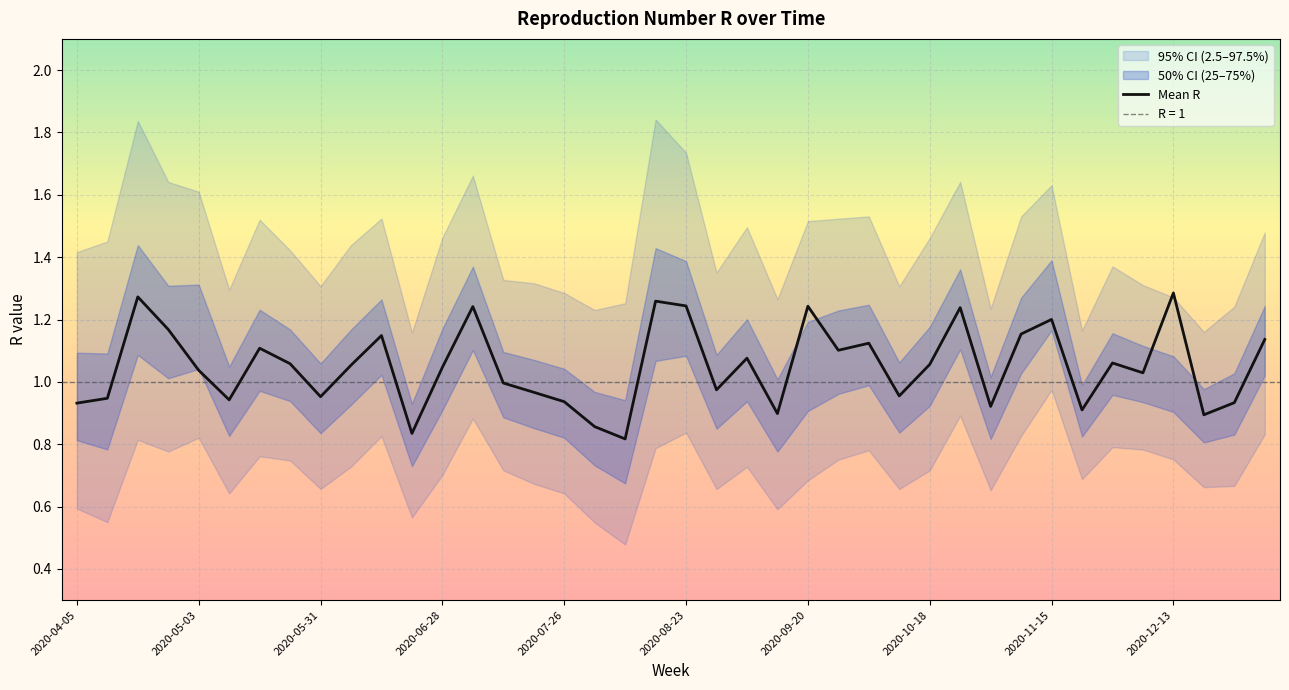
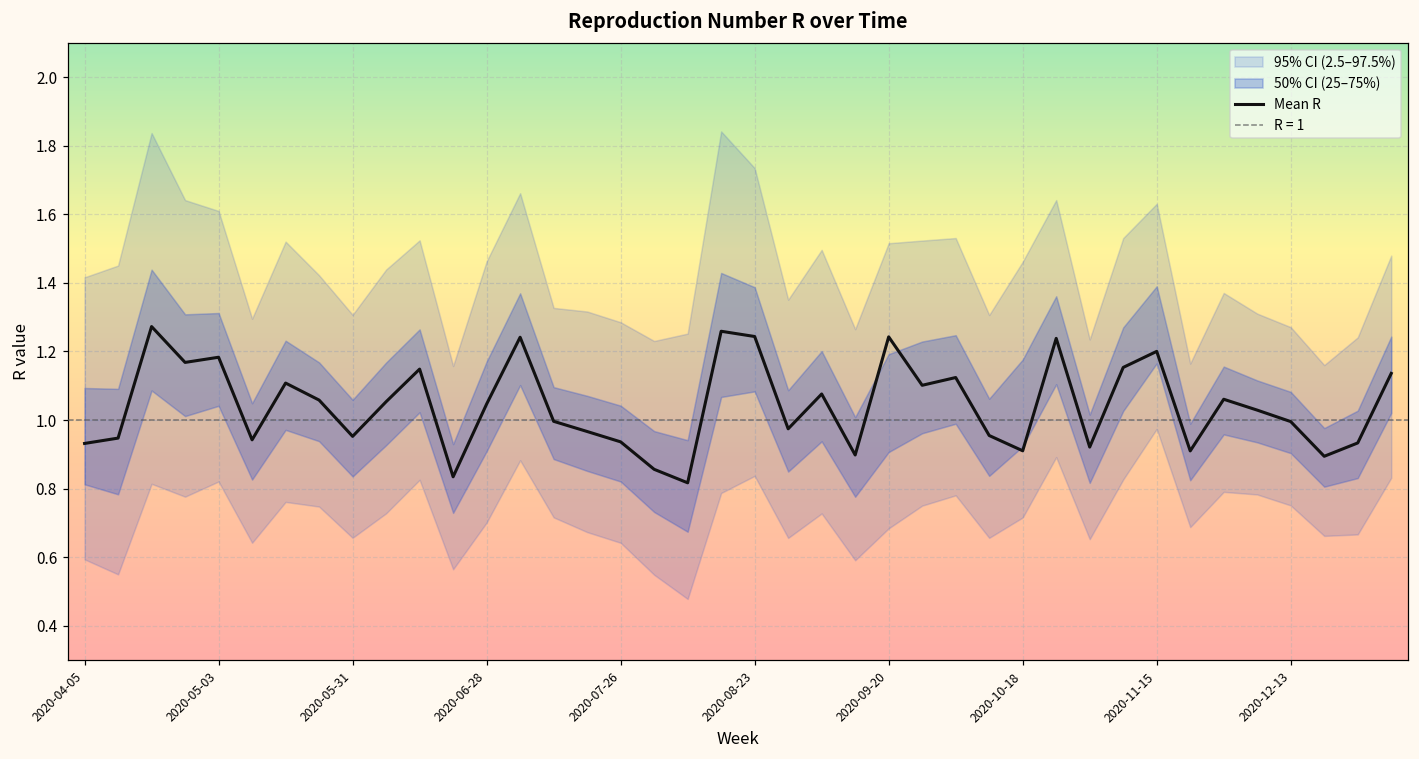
  {
    "Mean R": {
      "2020-04-05": 0.93,
-     "2020-05-03": 1.04,
+     "2020-05-03": 1.18,
      "2020-05-31": 0.95,
      "2020-06-28": 1.05,
      "2020-07-26": 0.94,
      "2020-08-23": 1.24,
      "2020-09-20": 1.24,
-     "2020-10-18": 1.06,
+     "2020-10-18": 0.91,
      "2020-11-15": 1.20,
-     "2020-12-13": 1.29
+     "2020-12-13": 1.00
    }
  }
